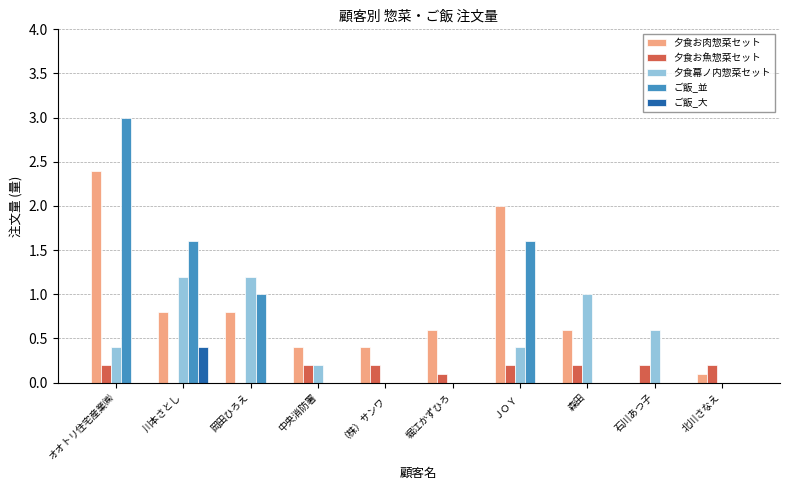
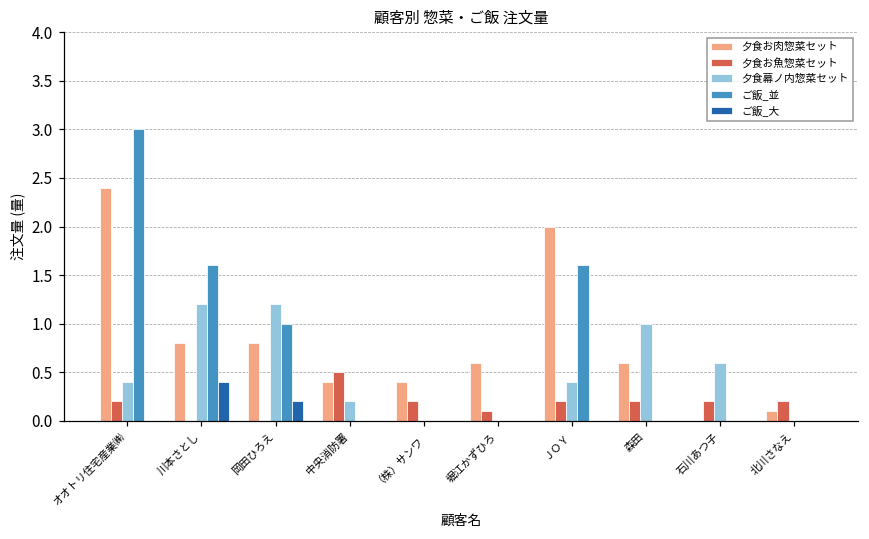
  {
    "夕食お肉惣菜セット": {
      "オオトリ住宅産業㈱": 2.4,
      "川本さとし": 0.8,
      "岡田ひろえ": 0.8,
      "中央消防署": 0.4,
      "（株）サンワ": 0.4,
      "堀江かずひろ": 0.6,
      "ＪＯＹ": 2.0,
      "森田": 0.6,
      "石川あつ子": 0.0,
      "北川さなえ": 0.1
    },
    "夕食お魚惣菜セット": {
      "オオトリ住宅産業㈱": 0.2,
      "川本さとし": 0.0,
      "岡田ひろえ": 0.0,
-     "中央消防署": 0.2,
+     "中央消防署": 0.5,
      "（株）サンワ": 0.2,
      "堀江かずひろ": 0.1,
      "ＪＯＹ": 0.2,
      "森田": 0.2,
      "石川あつ子": 0.2,
      "北川さなえ": 0.2
    },
    "夕食幕ノ内惣菜セット": {
      "オオトリ住宅産業㈱": 0.4,
      "川本さとし": 1.2,
      "岡田ひろえ": 1.2,
      "中央消防署": 0.2,
      "（株）サンワ": 0.0,
      "堀江かずひろ": 0.0,
      "ＪＯＹ": 0.4,
      "森田": 1.0,
      "石川あつ子": 0.6,
      "北川さなえ": 0.0
    },
    "ご飯_並": {
      "オオトリ住宅産業㈱": 3.0,
      "川本さとし": 1.6,
      "岡田ひろえ": 1.0,
      "中央消防署": 0.0,
      "（株）サンワ": 0.0,
      "堀江かずひろ": 0.0,
      "ＪＯＹ": 1.6,
      "森田": 0.0,
      "石川あつ子": 0.0,
      "北川さなえ": 0.0
    },
    "ご飯_大": {
      "オオトリ住宅産業㈱": 0.0,
      "川本さとし": 0.4,
-     "岡田ひろえ": 0.0,
+     "岡田ひろえ": 0.2,
      "中央消防署": 0.0,
      "（株）サンワ": 0.0,
      "堀江かずひろ": 0.0,
      "ＪＯＹ": 0.0,
      "森田": 0.0,
      "石川あつ子": 0.0,
      "北川さなえ": 0.0
    }
  }
